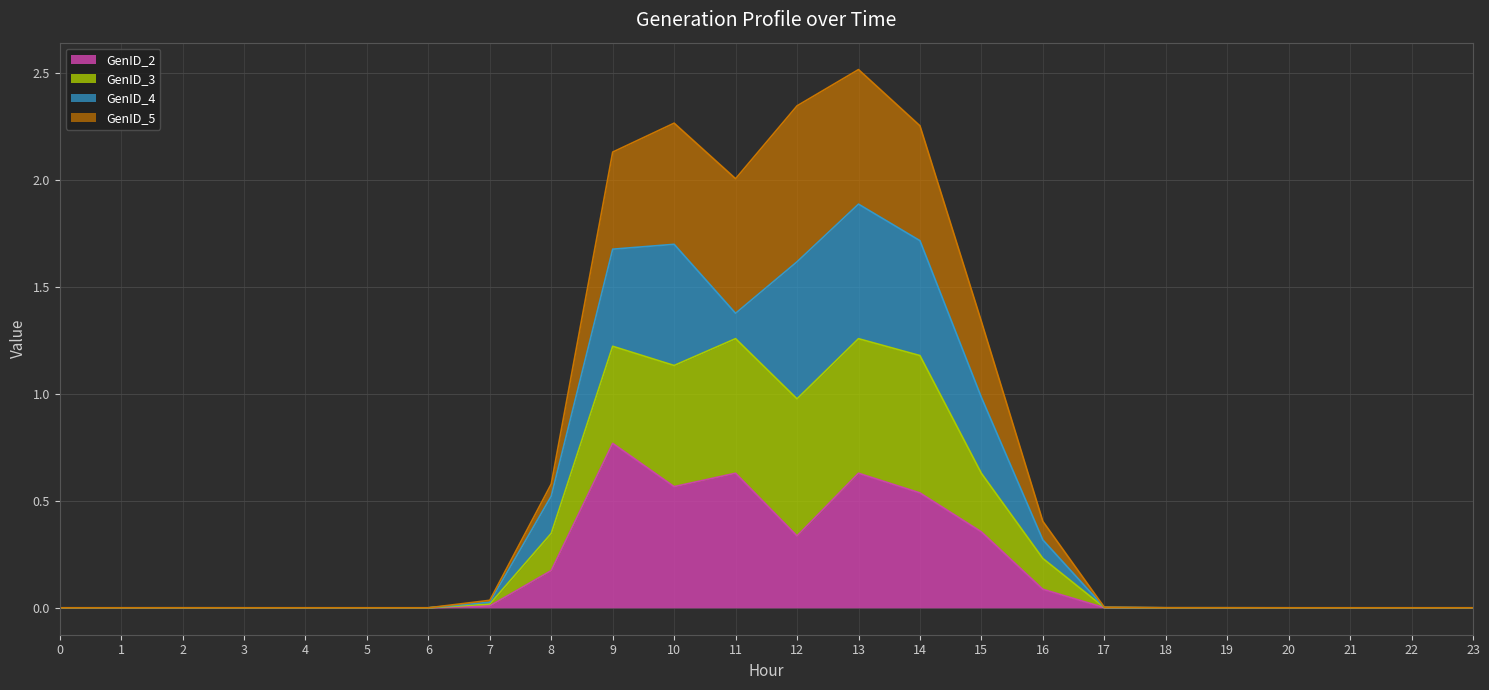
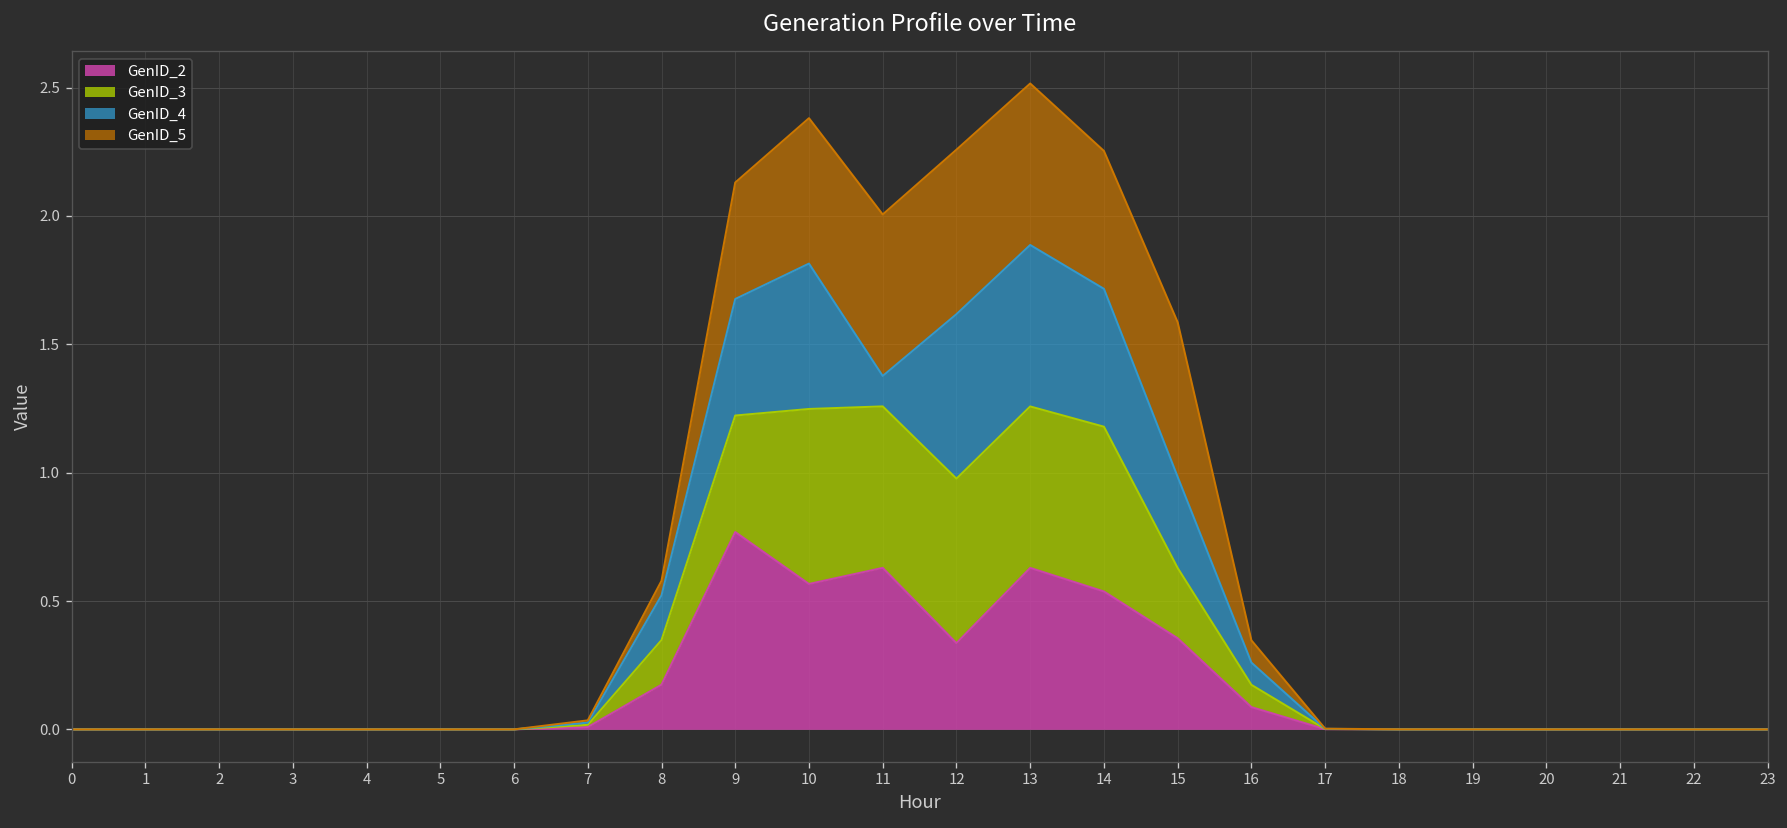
  {
    "GenID_2": {
      "8": 0.17,
      "9": 0.77,
      "10": 0.57,
      "11": 0.63,
      "12": 0.34,
      "13": 0.63,
      "14": 0.54,
      "15": 0.35,
      "16": 0.09
    },
    "GenID_3": {
      "8": 0.17,
      "9": 0.45,
-     "10": 0.57,
+     "10": 0.68,
      "11": 0.63,
      "12": 0.64,
      "13": 0.63,
      "14": 0.64,
      "15": 0.27,
-     "16": 0.14
+     "16": 0.09
    },
    "GenID_4": {
      "8": 0.17,
      "9": 0.45,
      "10": 0.57,
      "11": 0.12,
      "12": 0.64,
      "13": 0.63,
      "14": 0.54,
      "15": 0.35,
      "16": 0.09
    },
    "GenID_5": {
      "8": 0.06,
      "9": 0.45,
      "10": 0.57,
      "11": 0.63,
-     "12": 0.73,
+     "12": 0.64,
      "13": 0.63,
      "14": 0.54,
-     "15": 0.35,
+     "15": 0.60,
      "16": 0.09
    }
  }
